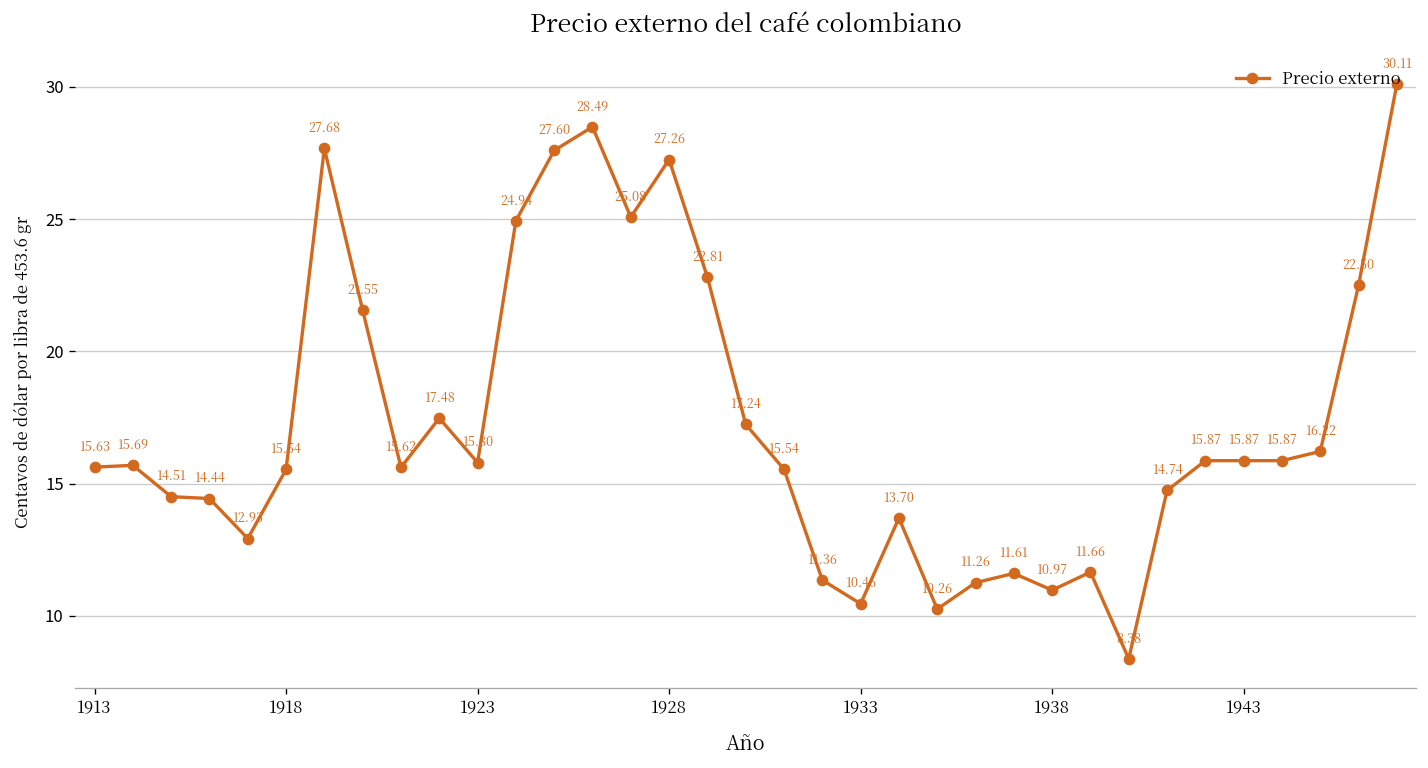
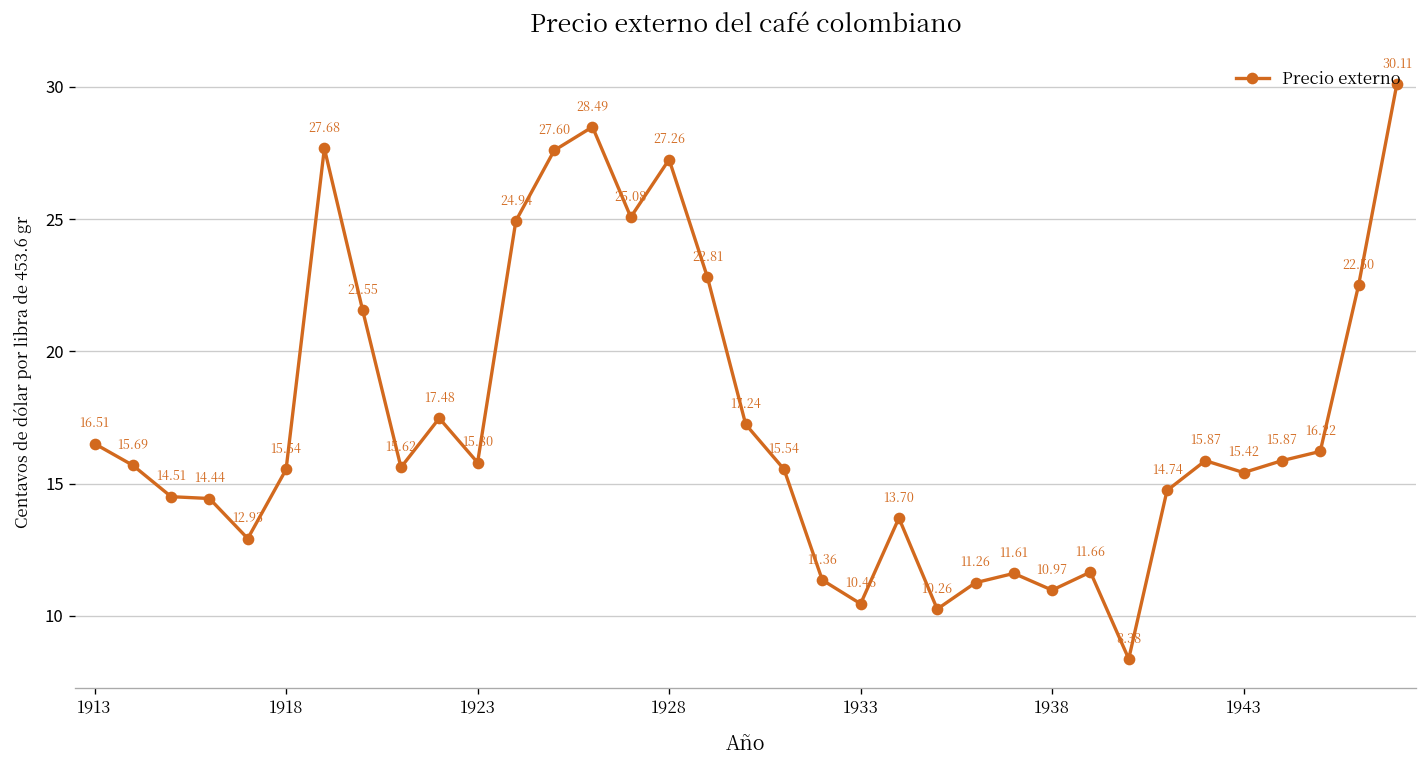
  {
-   "1913": 15.63,
+   "1913": 16.51,
    "1918": 15.54,
    "1923": 15.80,
    "1928": 27.26,
    "1933": 10.46,
    "1938": 10.97,
-   "1943": 15.87
+   "1943": 15.42
  }
